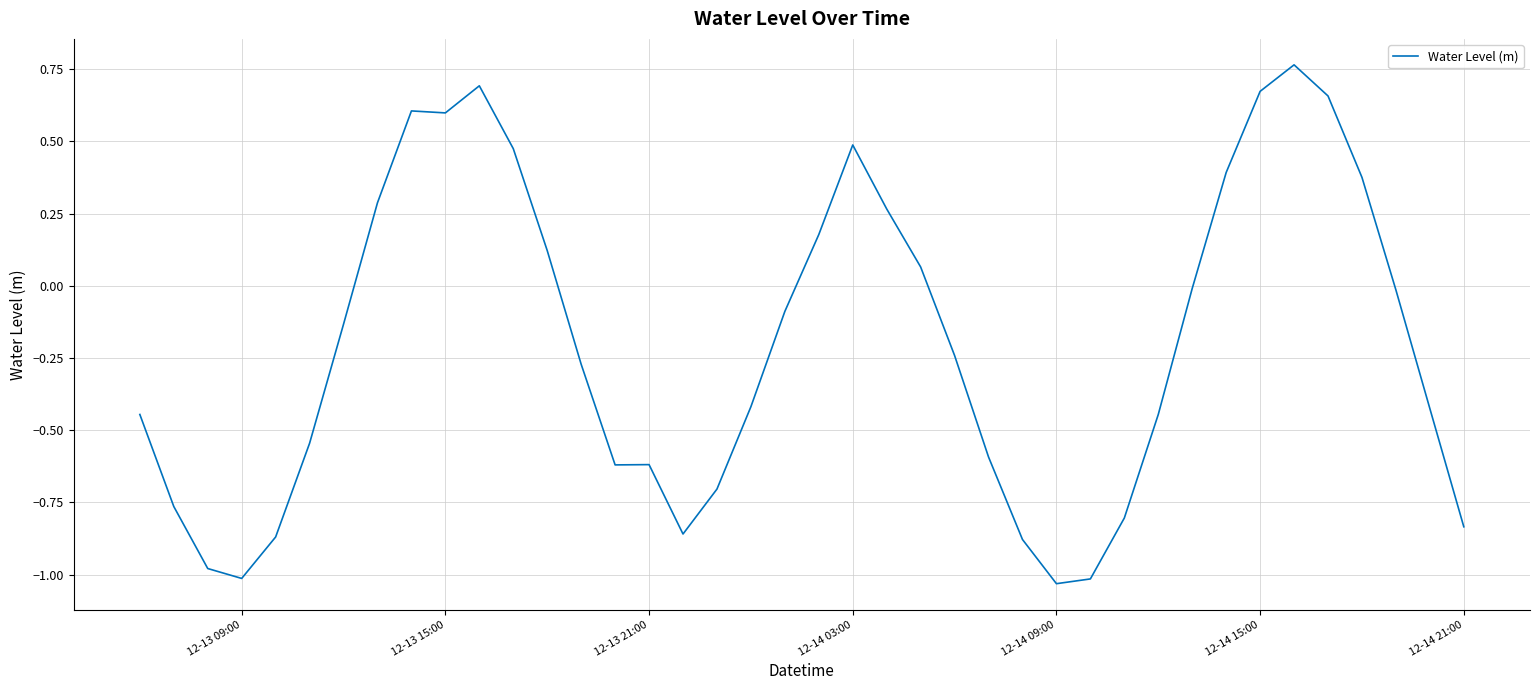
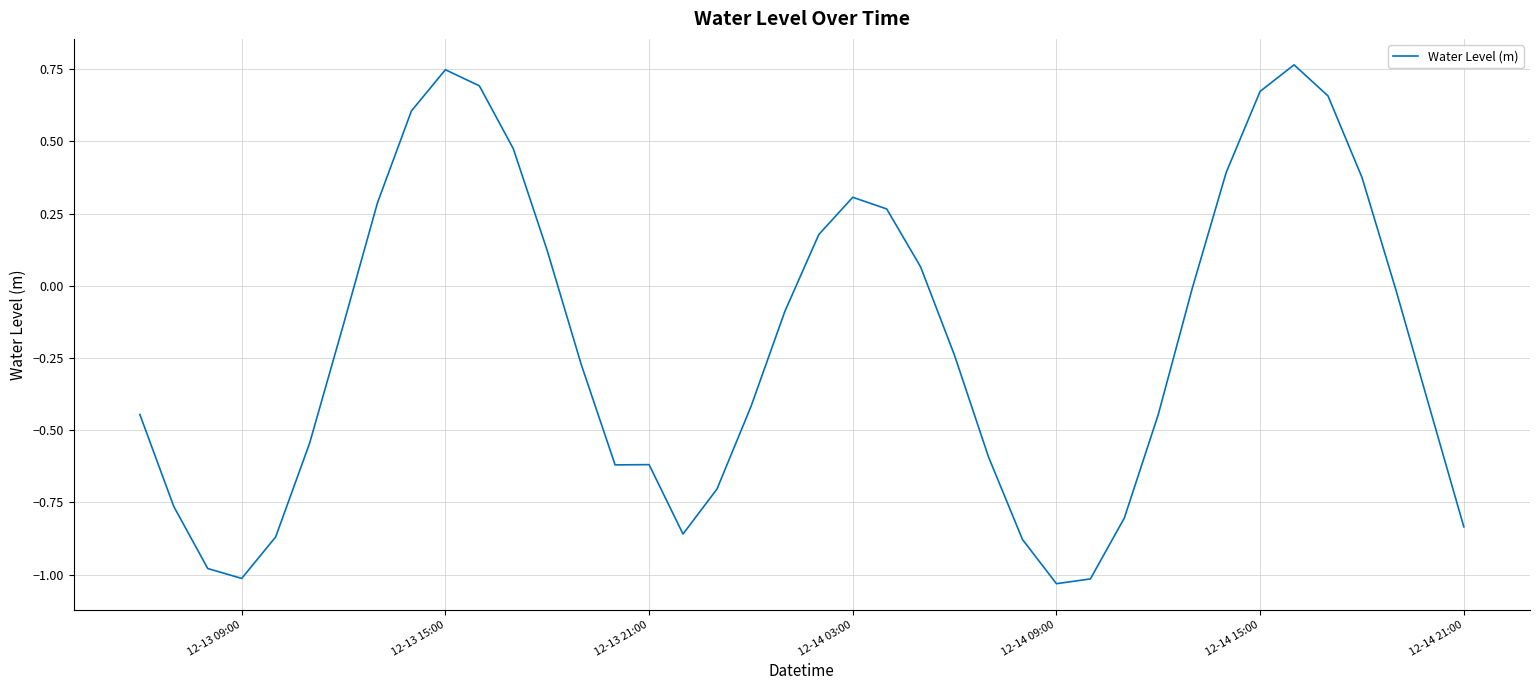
  {
    "12-13 09:00": -1.01,
-   "12-13 15:00": 0.60,
+   "12-13 15:00": 0.75,
    "12-13 21:00": -0.62,
-   "12-14 03:00": 0.49,
+   "12-14 03:00": 0.31,
    "12-14 09:00": -1.03,
    "12-14 15:00": 0.67,
    "12-14 21:00": -0.83
  }
